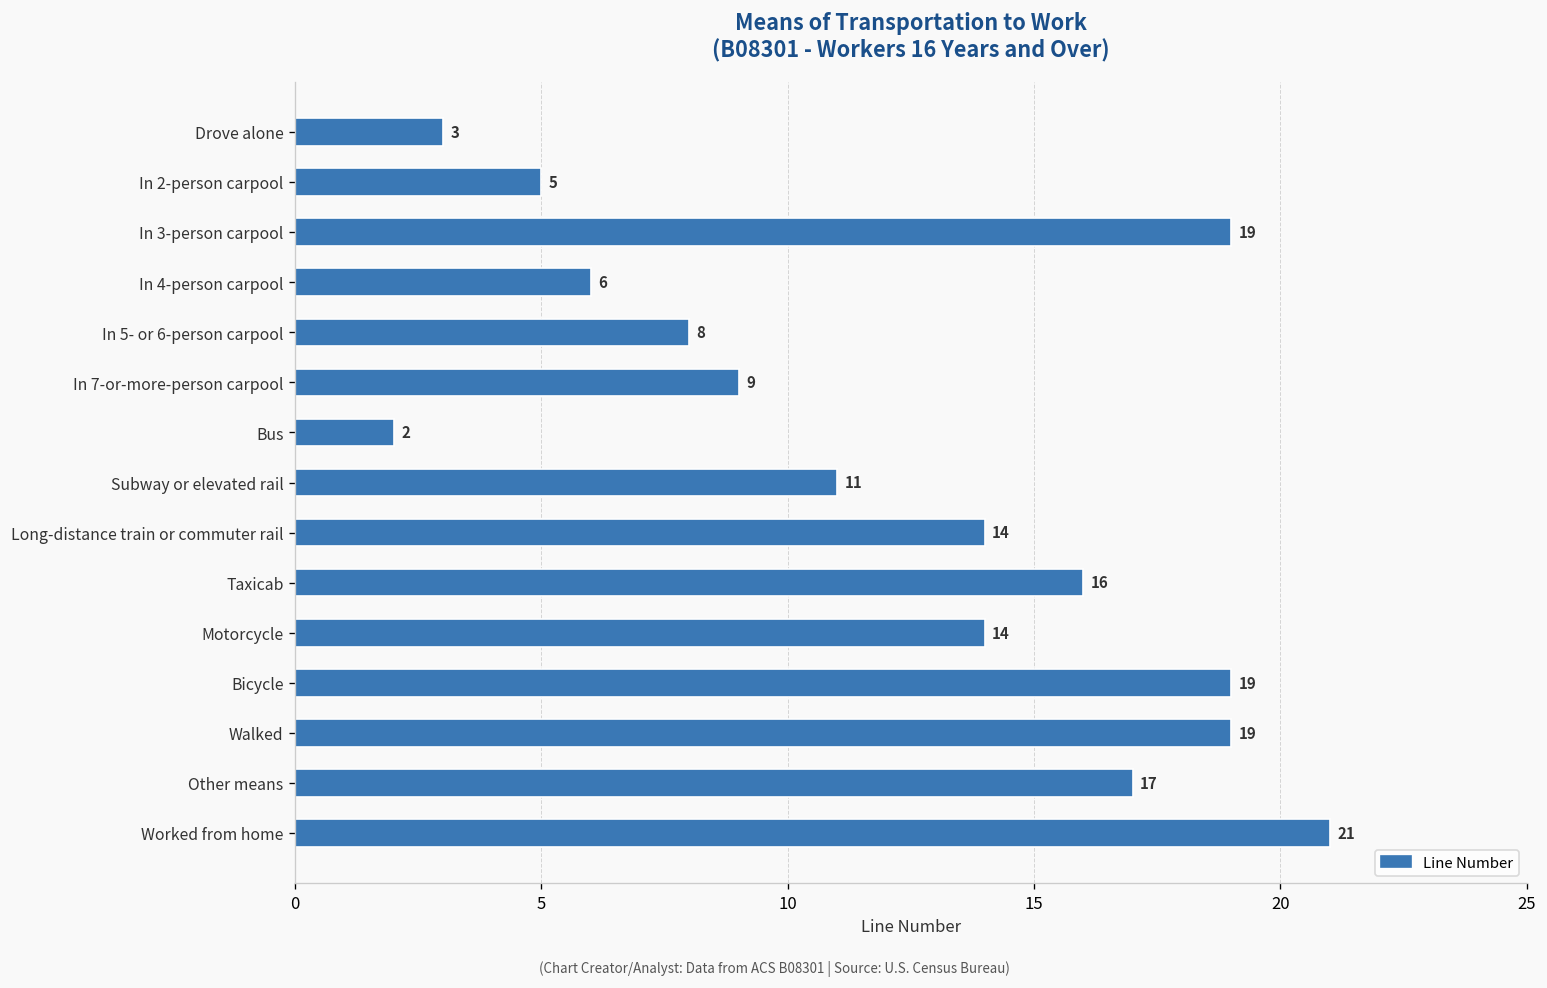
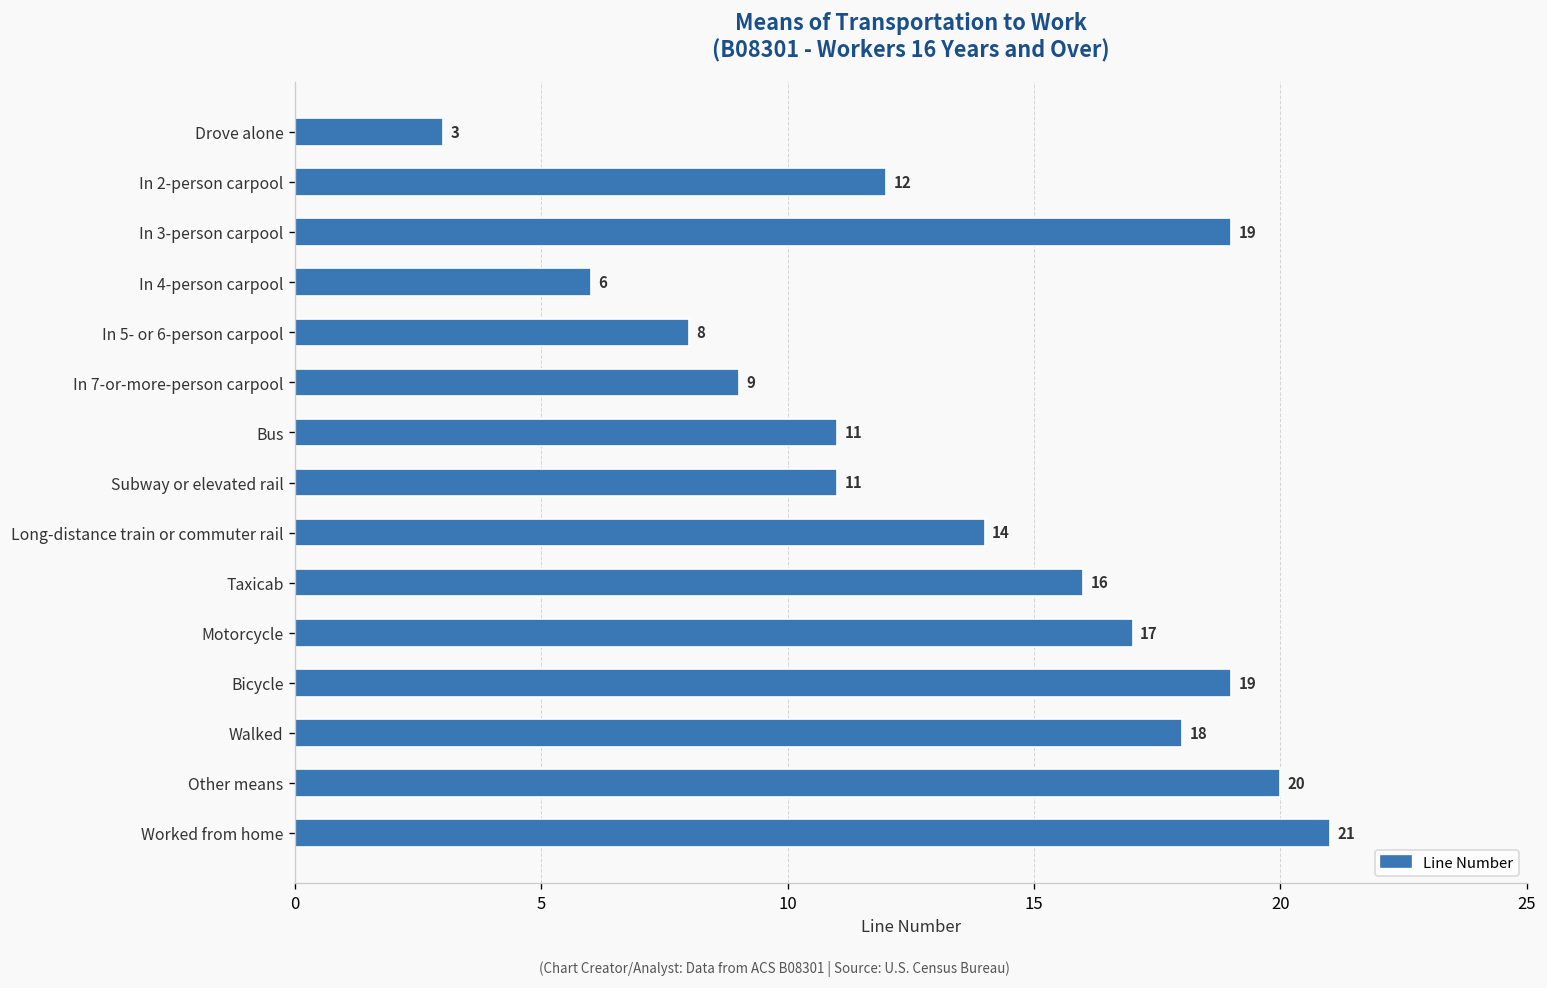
  {
    "Drove alone": 3,
-   "In 2-person carpool": 5,
+   "In 2-person carpool": 12,
    "In 3-person carpool": 19,
    "In 4-person carpool": 6,
    "In 5- or 6-person carpool": 8,
    "In 7-or-more-person carpool": 9,
-   "Bus": 2,
+   "Bus": 11,
    "Subway or elevated rail": 11,
    "Long-distance train or commuter rail": 14,
    "Taxicab": 16,
-   "Motorcycle": 14,
+   "Motorcycle": 17,
    "Bicycle": 19,
-   "Walked": 19,
-   "Other means": 17,
+   "Walked": 18,
+   "Other means": 20,
    "Worked from home": 21
  }
